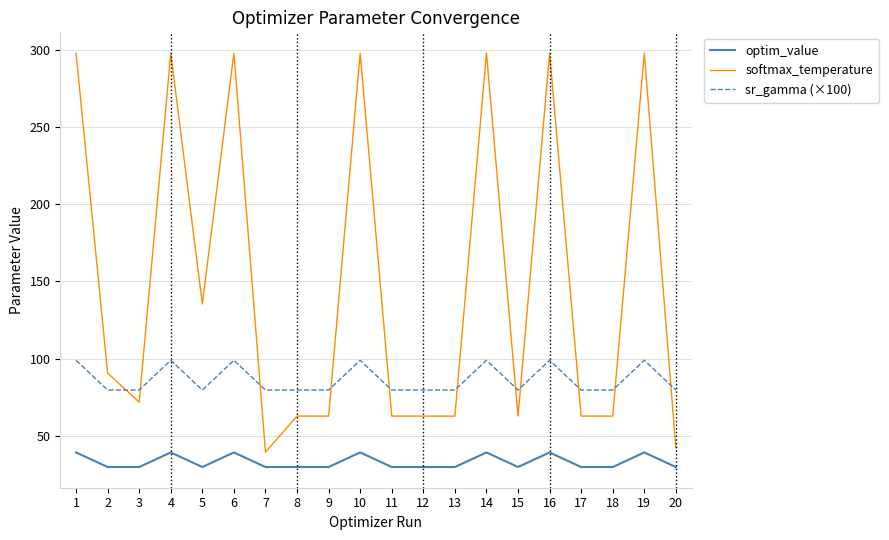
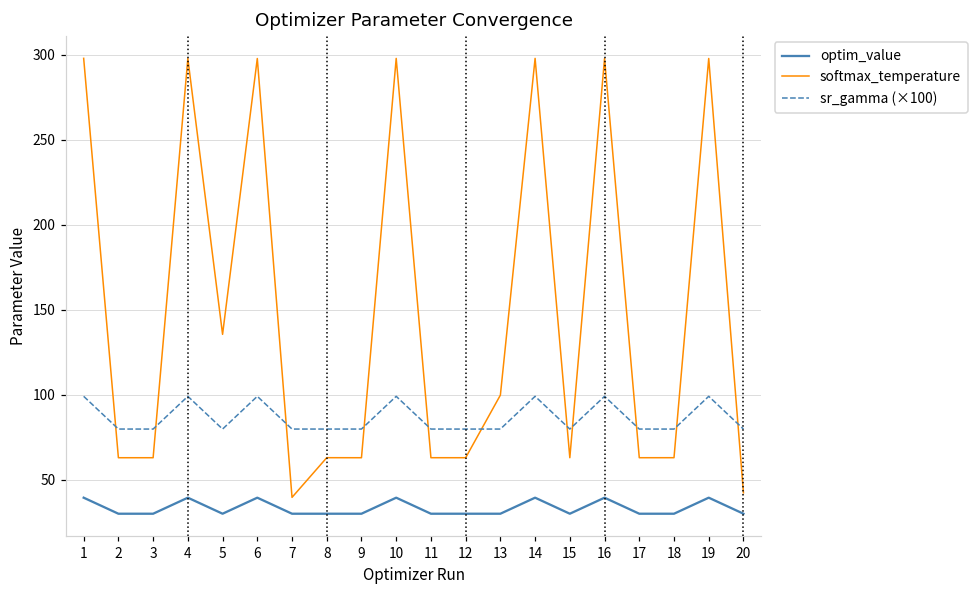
  {
    "softmax_temperature": {
      "1": 298,
-     "2": 91,
-     "3": 72,
+     "2": 63,
+     "3": 63,
      "4": 298,
      "5": 135,
      "6": 298,
      "7": 40,
      "8": 63,
      "9": 63,
      "10": 298,
      "11": 63,
      "12": 63,
-     "13": 63,
+     "13": 100,
      "14": 298,
      "15": 63,
      "16": 298,
      "17": 63,
      "18": 63,
      "19": 298,
      "20": 42
    }
  }
